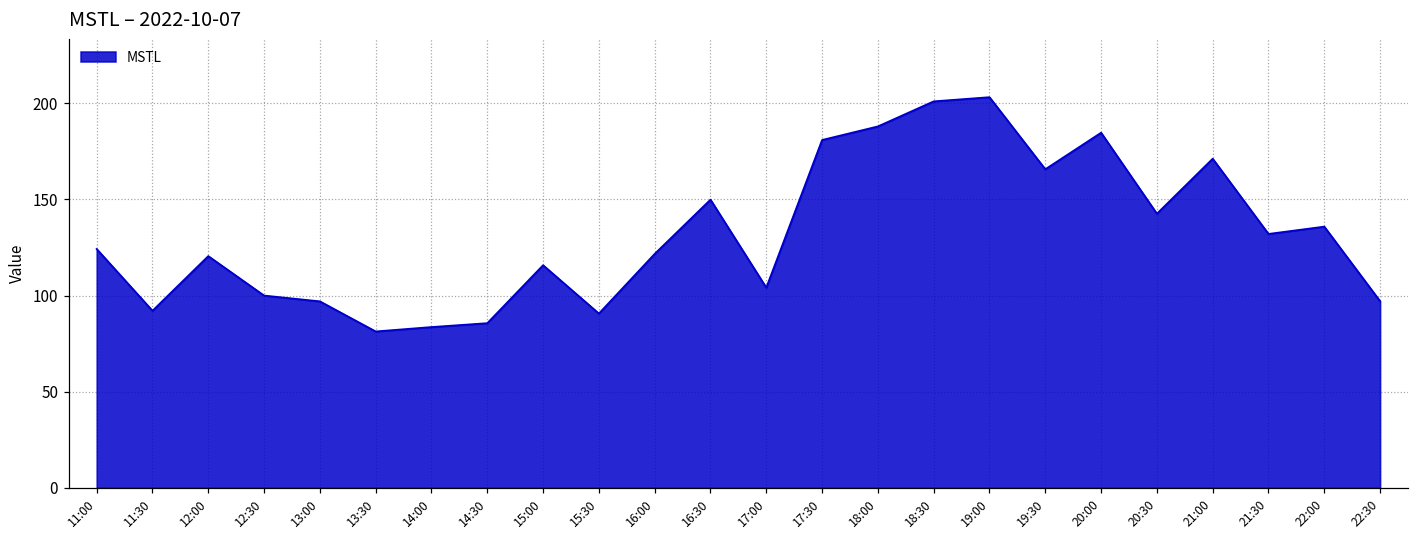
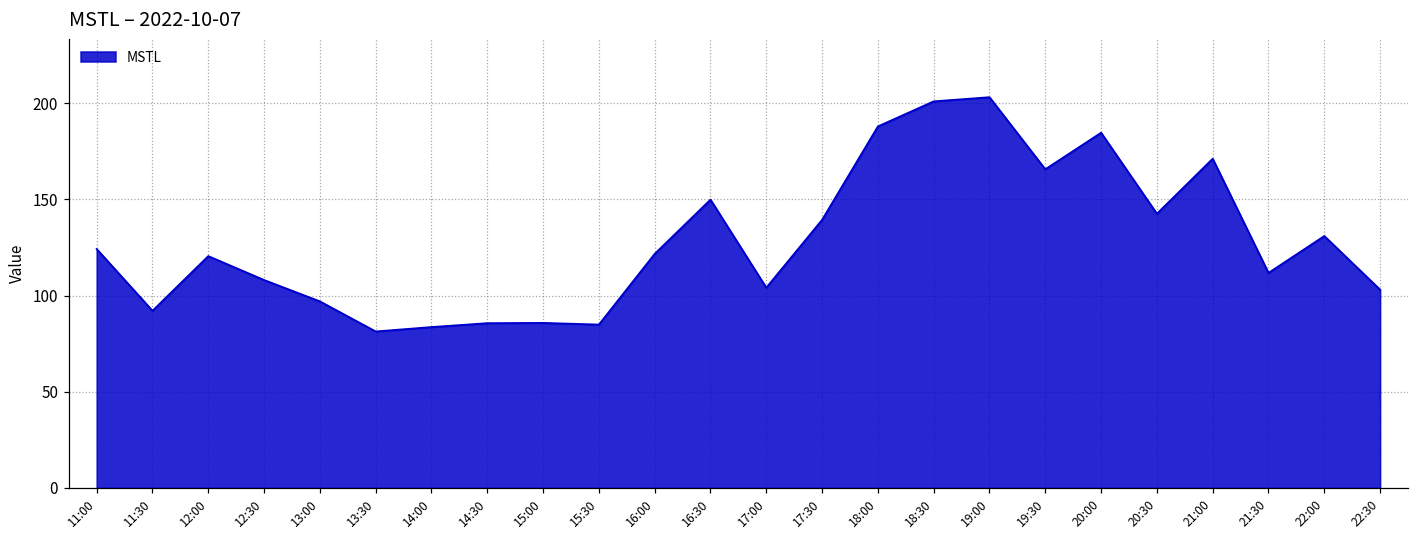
  {
    "11:00": 124,
    "11:30": 92,
    "12:00": 121,
-   "12:30": 100,
+   "12:30": 108,
    "13:00": 97,
    "13:30": 81,
    "14:00": 84,
    "14:30": 86,
-   "15:00": 116,
-   "15:30": 91,
+   "15:00": 86,
+   "15:30": 85,
    "16:00": 122,
    "16:30": 150,
    "17:00": 104,
-   "17:30": 181,
+   "17:30": 139,
    "18:00": 188,
    "18:30": 201,
    "19:00": 203,
    "19:30": 166,
    "20:00": 185,
    "20:30": 143,
    "21:00": 171,
-   "21:30": 132,
-   "22:00": 136,
-   "22:30": 97
+   "21:30": 112,
+   "22:00": 131,
+   "22:30": 103
  }
